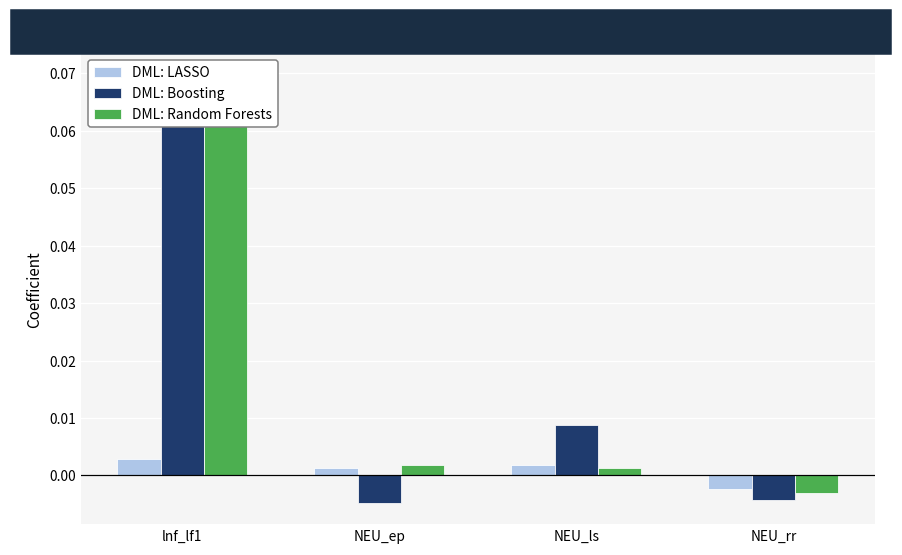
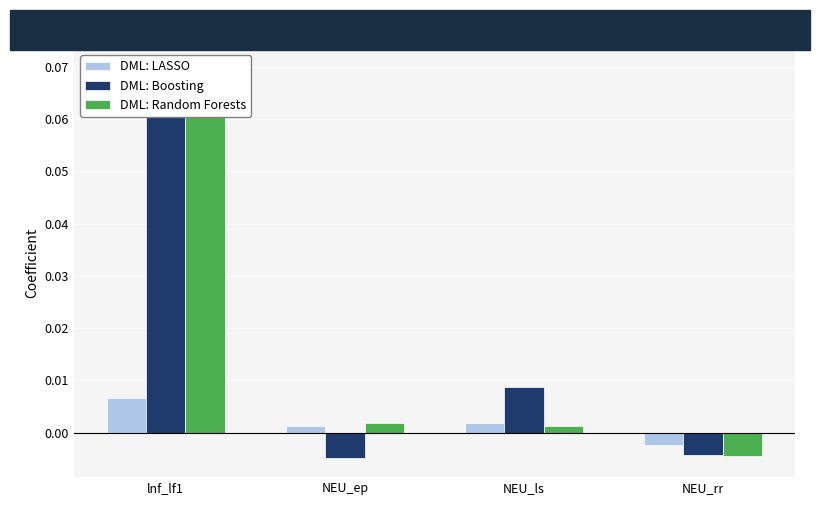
  {
    "DML: LASSO": {
-     "lnf_lf1": 0.003,
+     "lnf_lf1": 0.007,
      "NEU_ep": 0.001,
      "NEU_ls": 0.002,
      "NEU_rr": -0.002
    },
    "DML: Boosting": {
      "NEU_ep": -0.005,
      "NEU_ls": 0.009,
      "NEU_rr": -0.004
    },
    "DML: Random Forests": {
      "NEU_ep": 0.002,
      "NEU_ls": 0.001,
-     "NEU_rr": -0.003
+     "NEU_rr": -0.005
    }
  }
